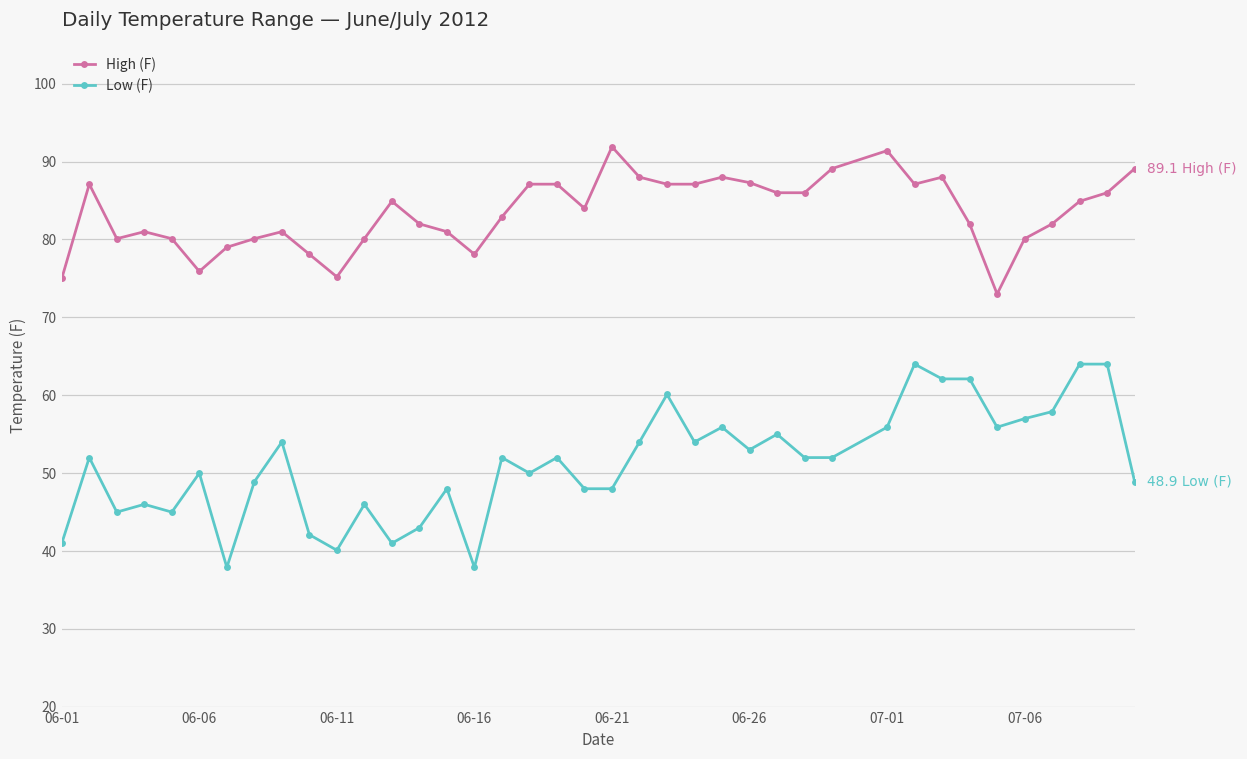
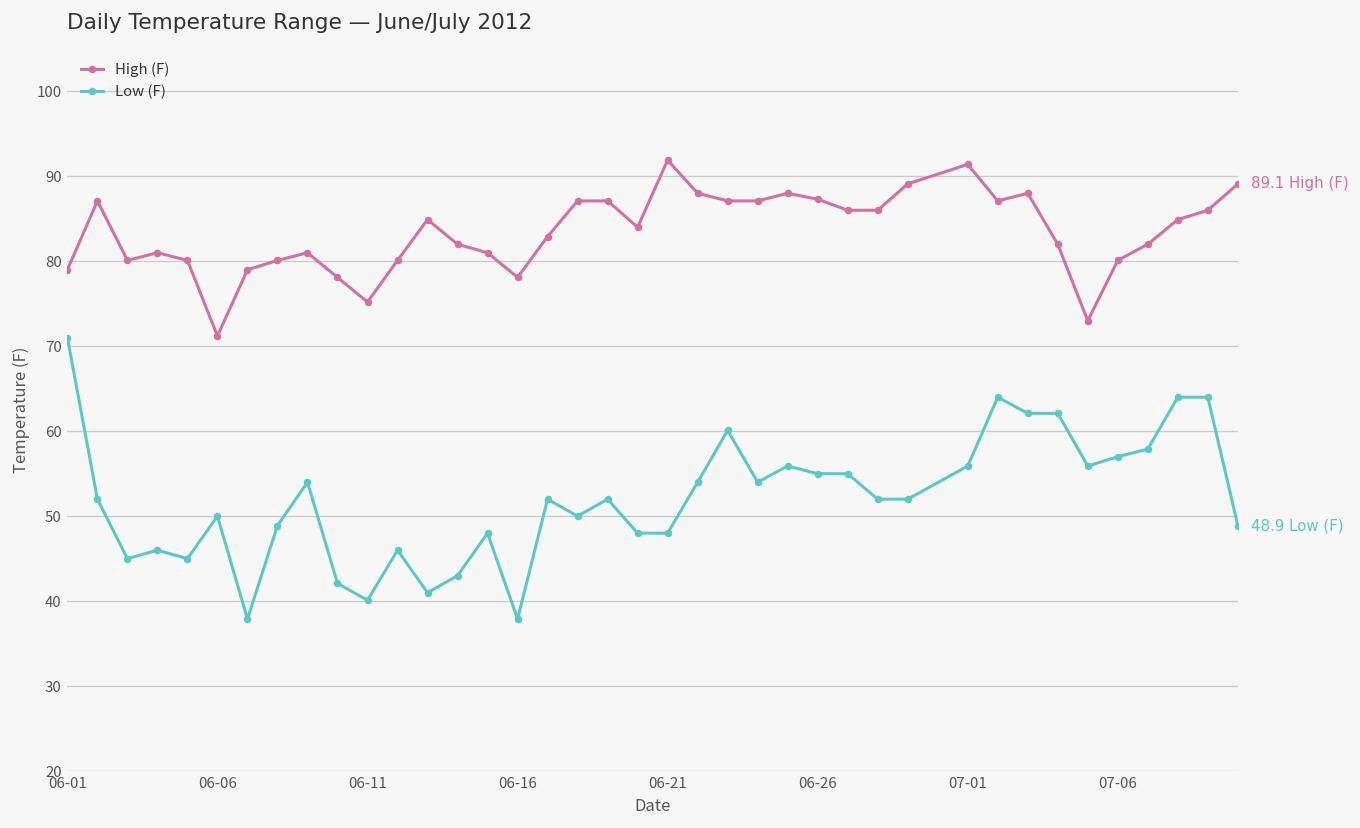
  {
    "High (F)": {
-     "06-01": 75,
-     "06-06": 76,
+     "06-01": 79,
+     "06-06": 71,
      "06-11": 75,
      "06-16": 78,
      "06-21": 92,
      "06-26": 87,
      "07-01": 91,
      "07-06": 80
    },
    "Low (F)": {
-     "06-01": 41,
+     "06-01": 71,
      "06-06": 50,
      "06-11": 40,
      "06-16": 38,
      "06-21": 48,
-     "06-26": 53,
+     "06-26": 55,
      "07-01": 56,
      "07-06": 57
    }
  }
